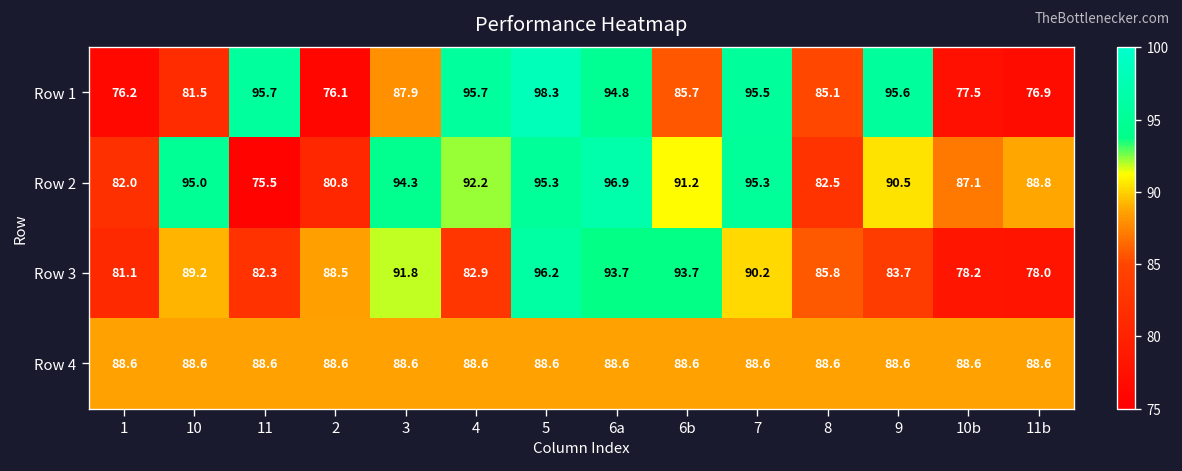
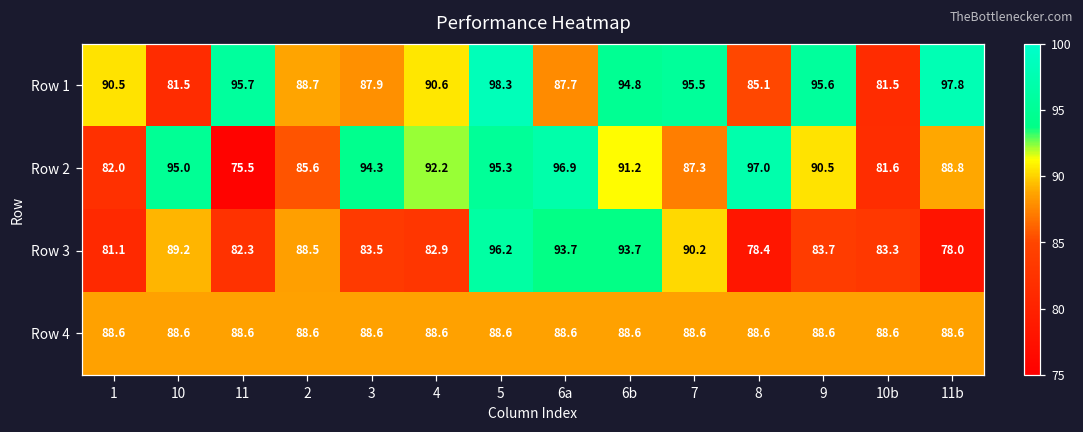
  {
    "Row 1": {
-     "1": 76.2,
+     "1": 90.5,
      "10": 81.5,
      "11": 95.7,
-     "2": 76.1,
+     "2": 88.7,
      "3": 87.9,
-     "4": 95.7,
+     "4": 90.6,
      "5": 98.3,
-     "6a": 94.8,
-     "6b": 85.7,
+     "6a": 87.7,
+     "6b": 94.8,
      "7": 95.5,
      "8": 85.1,
      "9": 95.6,
-     "10b": 77.5,
-     "11b": 76.9
+     "10b": 81.5,
+     "11b": 97.8
    },
    "Row 2": {
      "1": 82.0,
      "10": 95.0,
      "11": 75.5,
-     "2": 80.8,
+     "2": 85.6,
      "3": 94.3,
      "4": 92.2,
      "5": 95.3,
      "6a": 96.9,
      "6b": 91.2,
-     "7": 95.3,
-     "8": 82.5,
+     "7": 87.3,
+     "8": 97.0,
      "9": 90.5,
-     "10b": 87.1,
+     "10b": 81.6,
      "11b": 88.8
    },
    "Row 3": {
      "1": 81.1,
      "10": 89.2,
      "11": 82.3,
      "2": 88.5,
-     "3": 91.8,
+     "3": 83.5,
      "4": 82.9,
      "5": 96.2,
      "6a": 93.7,
      "6b": 93.7,
      "7": 90.2,
-     "8": 85.8,
+     "8": 78.4,
      "9": 83.7,
-     "10b": 78.2,
+     "10b": 83.3,
      "11b": 78.0
    },
    "Row 4": {
      "1": 88.6,
      "10": 88.6,
      "11": 88.6,
      "2": 88.6,
      "3": 88.6,
      "4": 88.6,
      "5": 88.6,
      "6a": 88.6,
      "6b": 88.6,
      "7": 88.6,
      "8": 88.6,
      "9": 88.6,
      "10b": 88.6,
      "11b": 88.6
    }
  }
